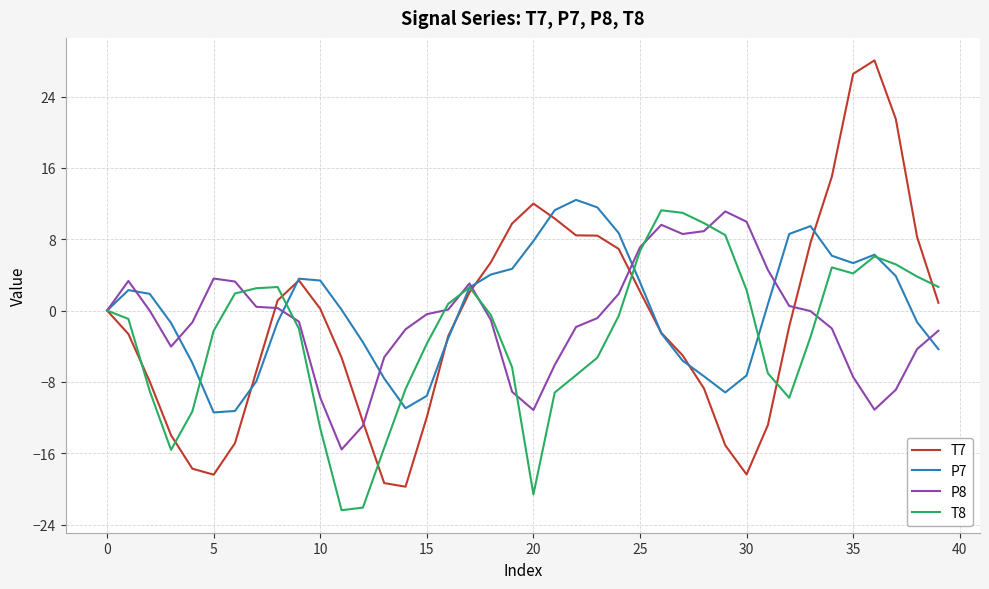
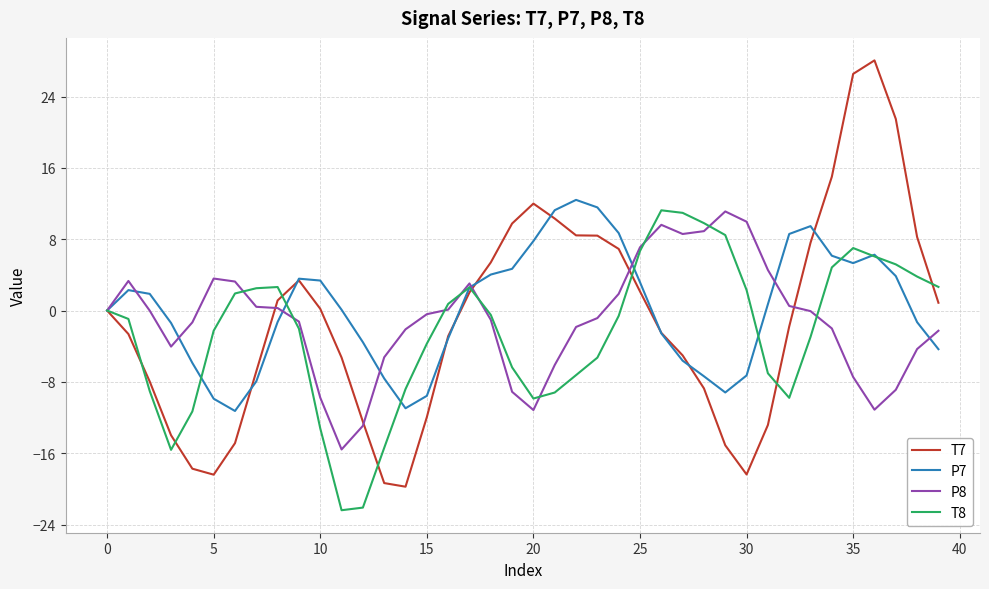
  {
    "T7": {
      "5": -18,
      "10": 0,
      "15": -12,
      "20": 12,
      "25": 2,
      "30": -18,
      "35": 27
    },
    "P7": {
-     "5": -11,
+     "5": -10,
      "10": 3,
      "15": -10,
      "20": 8,
      "25": 3,
      "30": -7,
      "35": 5
    },
    "P8": {
      "5": 4,
      "10": -10,
      "15": 0,
      "20": -11,
      "25": 7,
      "30": 10,
      "35": -7
    },
    "T8": {
      "5": -2,
      "10": -13,
      "15": -4,
-     "20": -21,
+     "20": -10,
      "25": 7,
      "30": 2,
-     "35": 4
+     "35": 7
    }
  }
